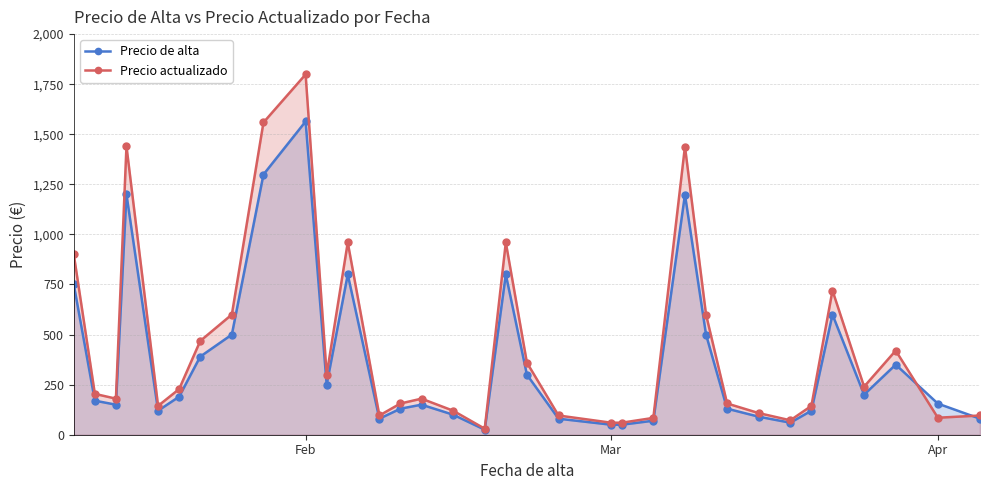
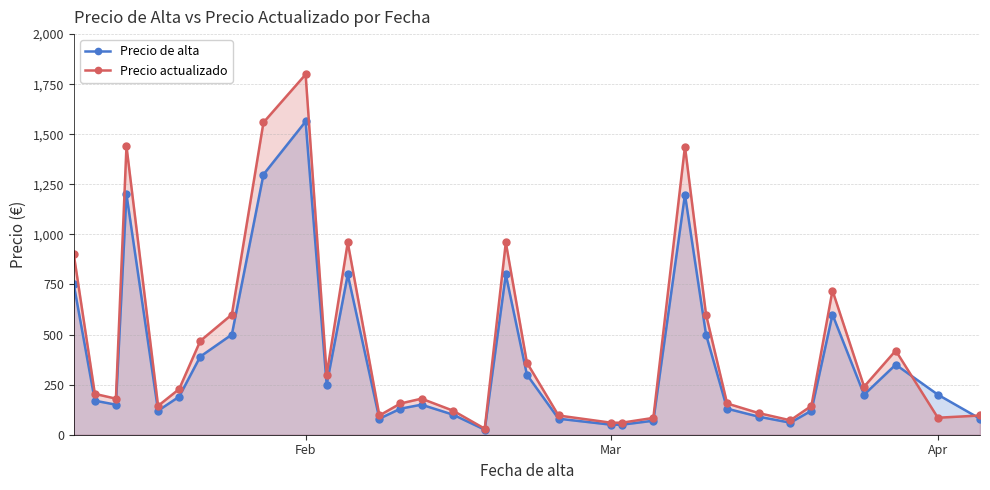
  {
    "Precio de alta": {
      "Feb": "1,560",
-     "Apr": "160"
+     "Apr": "200"
    },
    "Precio actualizado": {
      "Feb": "1,800",
      "Apr": "80"
    }
  }
